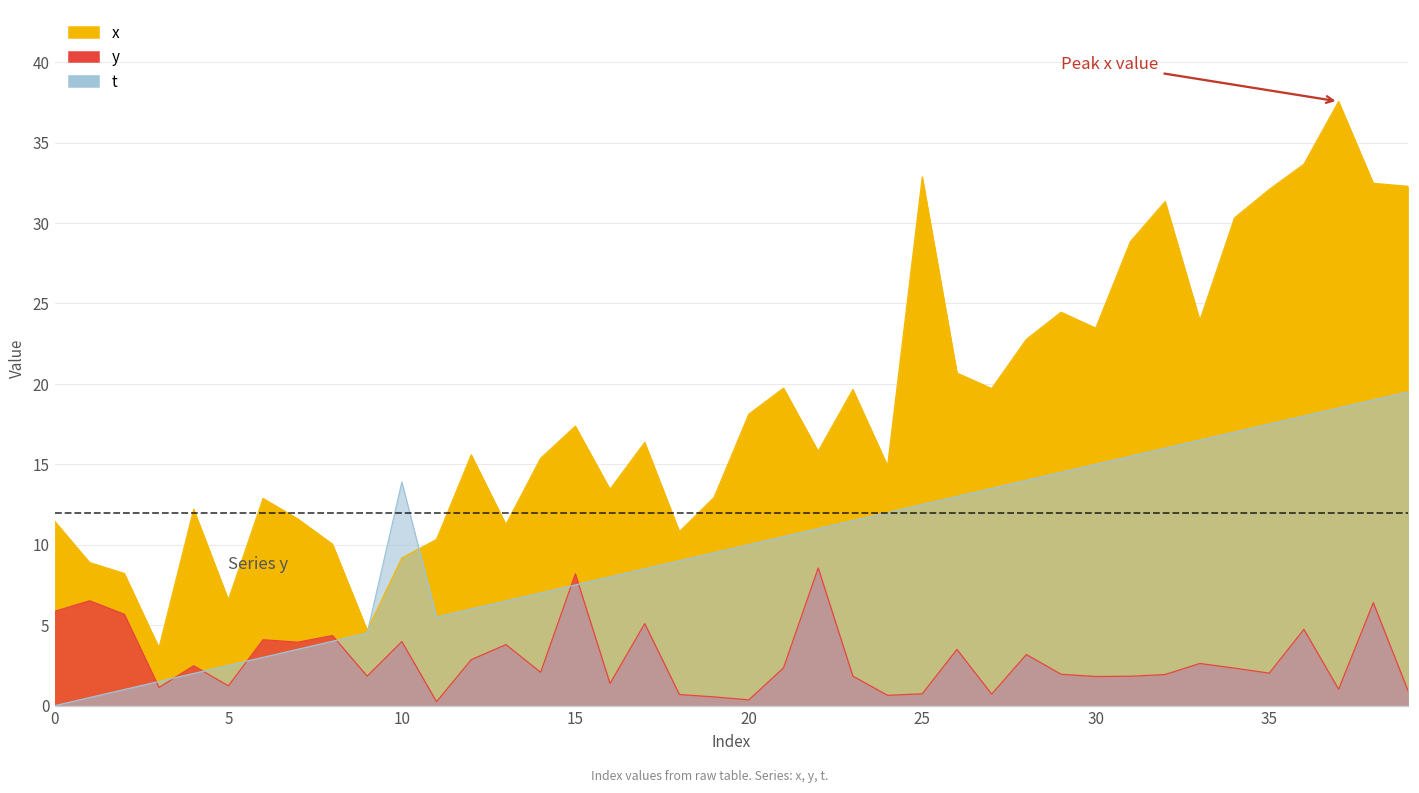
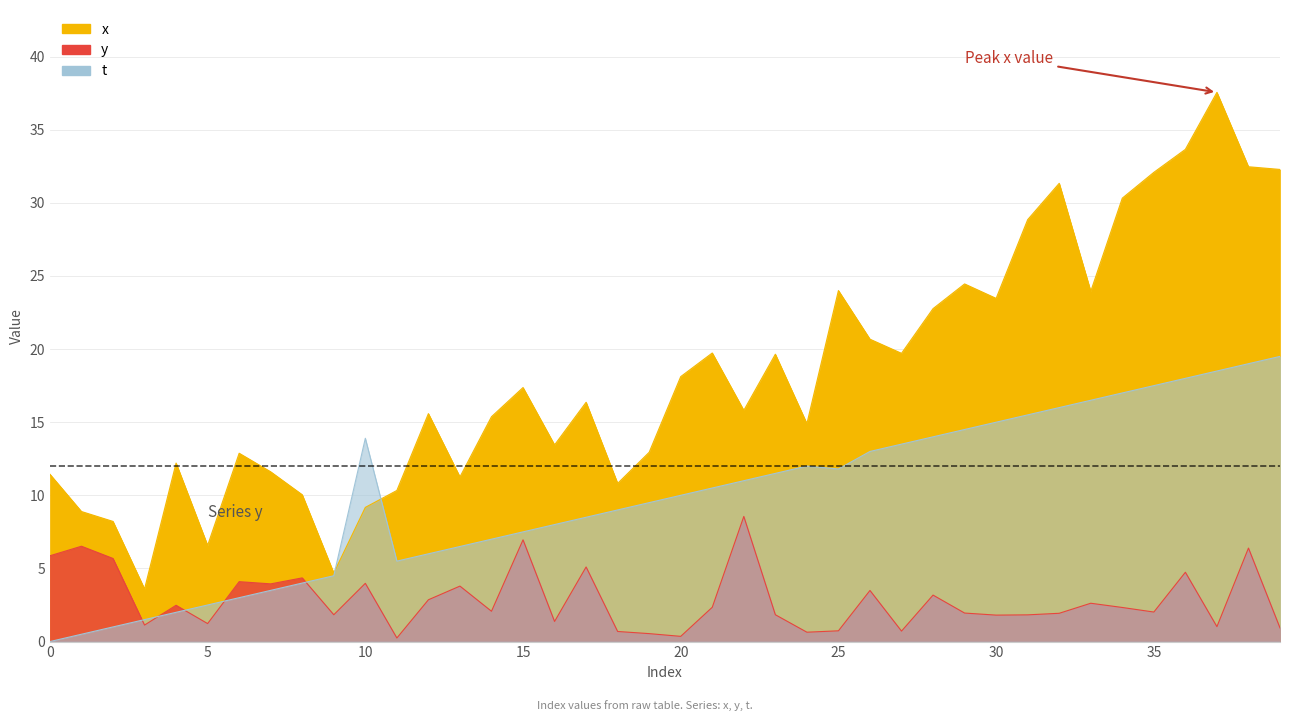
  {
    "x": {
      "0": 11.4,
      "5": 6.6,
      "10": 9.2,
      "15": 17.4,
      "20": 18.1,
-     "25": 32.9,
+     "25": 24.0,
      "30": 23.5,
      "35": 32.1
    },
    "y": {
      "0": 5.9,
      "5": 1.2,
      "10": 4.0,
-     "15": 8.2,
+     "15": 7.0,
      "20": 0.4,
      "25": 0.7,
      "30": 1.8,
      "35": 2.0
    },
    "t": {
      "0": 0.0,
      "5": 2.5,
      "10": 13.9,
      "15": 7.5,
      "20": 10.0,
-     "25": 12.5,
+     "25": 11.8,
      "30": 15.0,
      "35": 17.5
    }
  }
